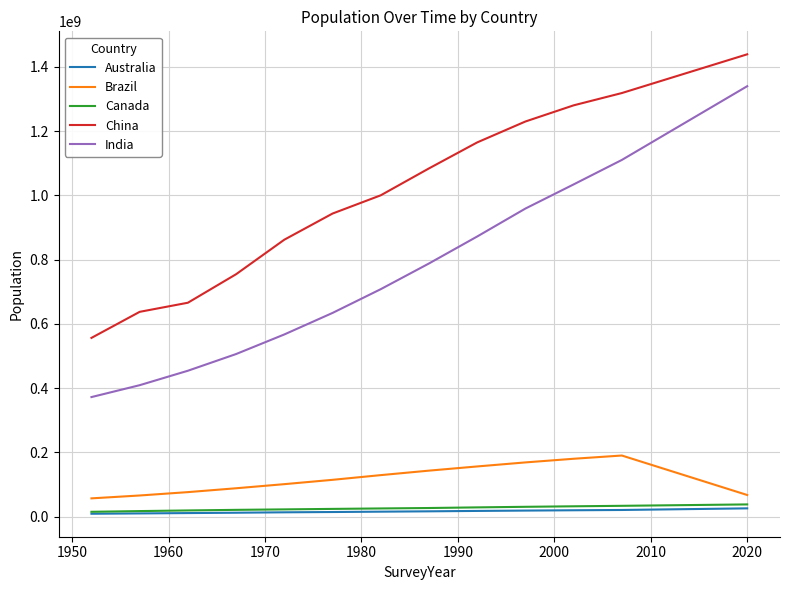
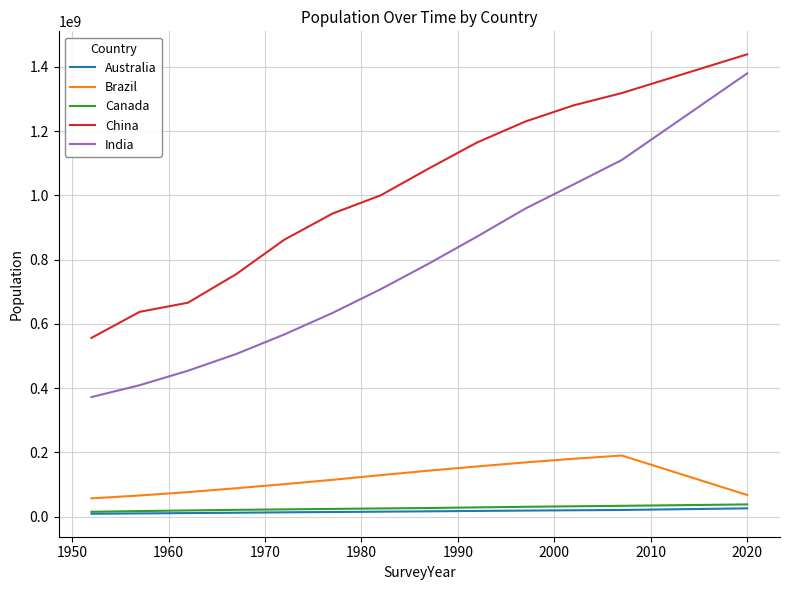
  {
    "Australia": {
      "2020": 30000000
    },
    "Brazil": {
      "2020": 70000000
    },
    "Canada": {
      "2020": 40000000
    },
    "China": {
      "2020": 1440000000
    },
    "India": {
-     "2020": 1340000000
+     "2020": 1380000000
    }
  }
